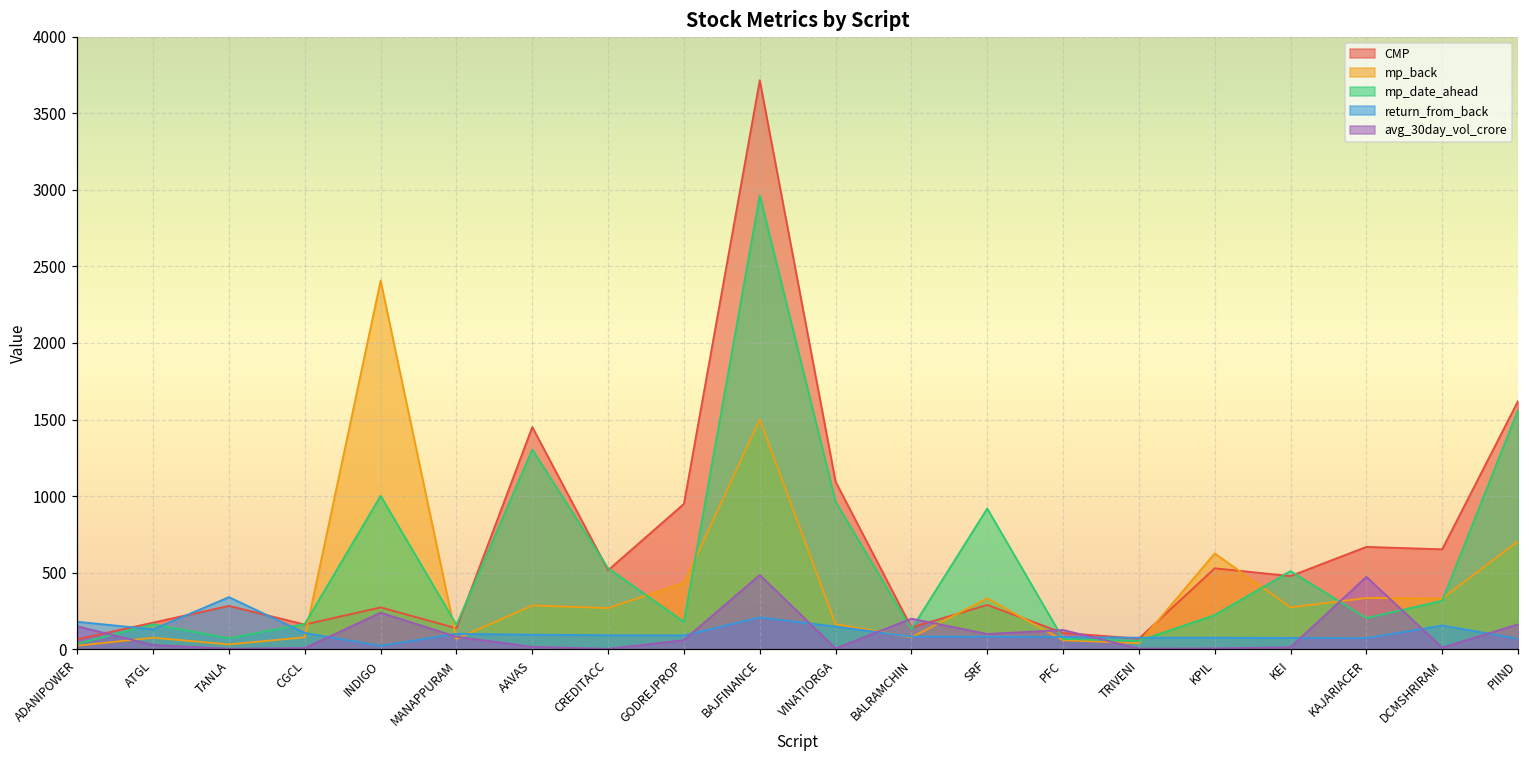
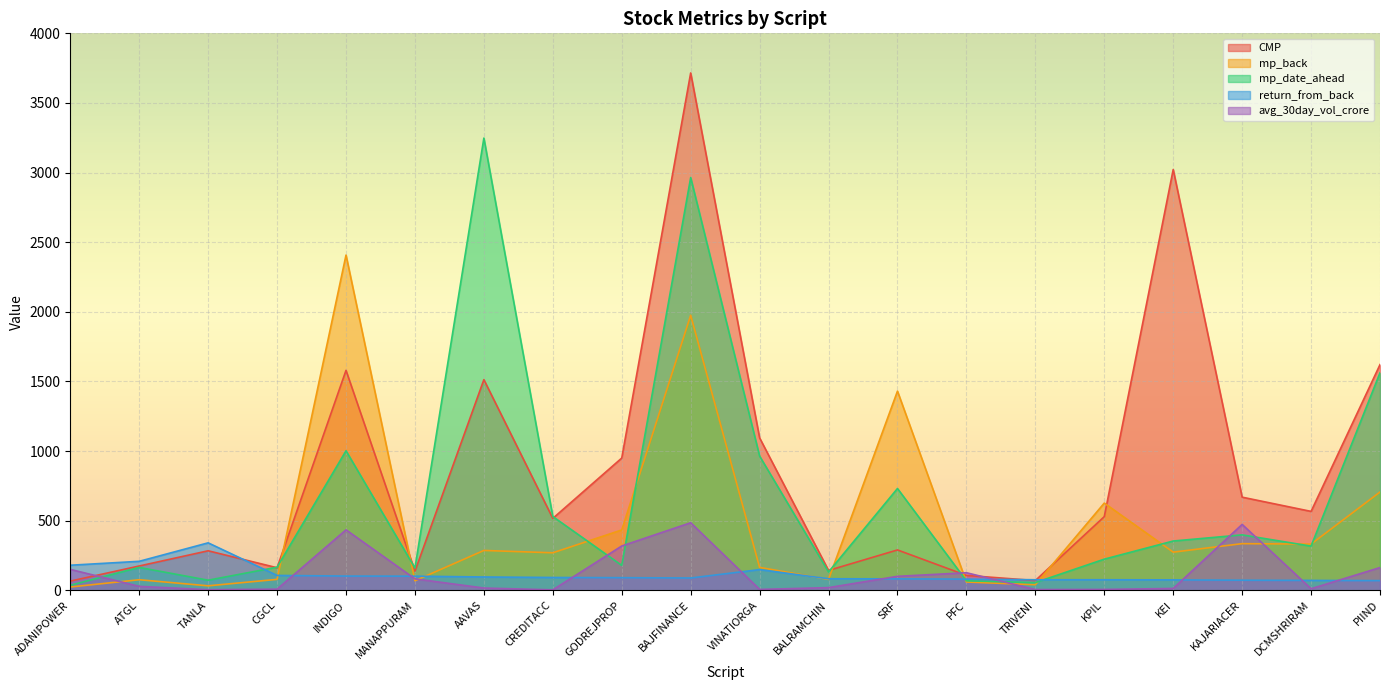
  {
    "CMP": {
      "ADANIPOWER": 70,
      "TANLA": 280,
-     "INDIGO": 270,
+     "INDIGO": 1580,
      "MANAPPURAM": 140,
-     "AAVAS": 1450,
+     "AAVAS": 1510,
      "GODREJPROP": 950,
      "BAJFINANCE": 3720,
      "VINATIORGA": 1090,
      "SRF": 290,
      "PFC": 110,
      "KPIL": 530,
-     "KEI": 480,
+     "KEI": 3020,
      "KAJARIACER": 670,
-     "DCMSHRIRAM": 650,
+     "DCMSHRIRAM": 570,
      "PIIND": 1620
    },
    "mp_back": {
      "ATGL": 80,
      "TANLA": 30,
      "CGCL": 80,
      "INDIGO": 2410,
      "AAVAS": 290,
      "CREDITACC": 270,
      "GODREJPROP": 430,
-     "BAJFINANCE": 1500,
-     "SRF": 330,
+     "BAJFINANCE": 1970,
+     "SRF": 1430,
      "KPIL": 630,
      "KEI": 270,
      "KAJARIACER": 330,
      "PIIND": 710
    },
    "mp_date_ahead": {
      "TANLA": 70,
      "INDIGO": 1000,
      "MANAPPURAM": 160,
-     "AAVAS": 1300,
+     "AAVAS": 3250,
      "GODREJPROP": 180,
      "BAJFINANCE": 2960,
      "VINATIORGA": 960,
-     "SRF": 920,
+     "SRF": 730,
      "KPIL": 220,
-     "KEI": 510,
-     "KAJARIACER": 200,
+     "KEI": 350,
+     "KAJARIACER": 400,
      "PIIND": 1560
    },
    "return_from_back": {
      "ADANIPOWER": 180,
-     "ATGL": 130,
+     "ATGL": 210,
      "TANLA": 340,
      "CGCL": 110,
-     "INDIGO": 20,
+     "INDIGO": 100,
      "MANAPPURAM": 100,
      "AAVAS": 100,
      "CREDITACC": 90,
      "GODREJPROP": 90,
-     "BAJFINANCE": 210,
+     "BAJFINANCE": 90,
      "KPIL": 80,
      "KEI": 70,
      "KAJARIACER": 70,
-     "DCMSHRIRAM": 160,
+     "DCMSHRIRAM": 70,
      "PIIND": 70
    },
    "avg_30day_vol_crore": {
      "ADANIPOWER": 150,
      "ATGL": 30,
      "TANLA": 0,
      "CGCL": 10,
-     "INDIGO": 240,
+     "INDIGO": 430,
      "AAVAS": 20,
      "CREDITACC": 0,
-     "GODREJPROP": 60,
+     "GODREJPROP": 320,
      "BAJFINANCE": 490,
      "VINATIORGA": 10,
-     "BALRAMCHIN": 200,
+     "BALRAMCHIN": 20,
      "PFC": 130,
      "TRIVENI": 10,
      "KPIL": 10,
      "KEI": 10,
      "KAJARIACER": 470,
      "DCMSHRIRAM": 10,
      "PIIND": 160
    }
  }
